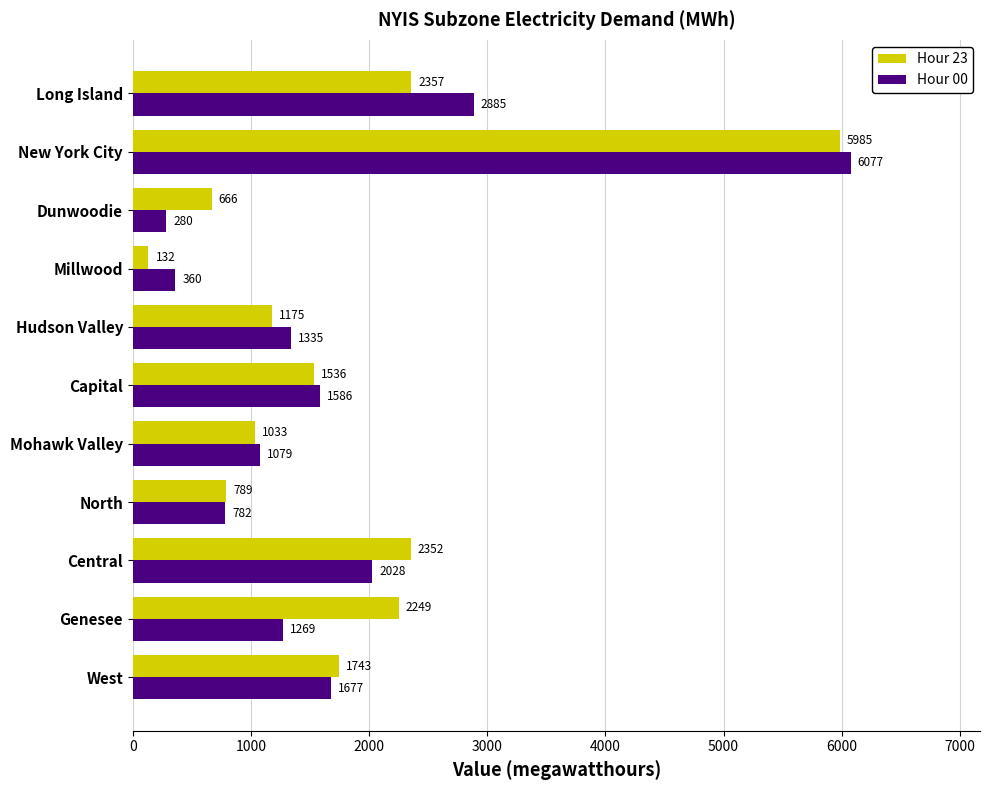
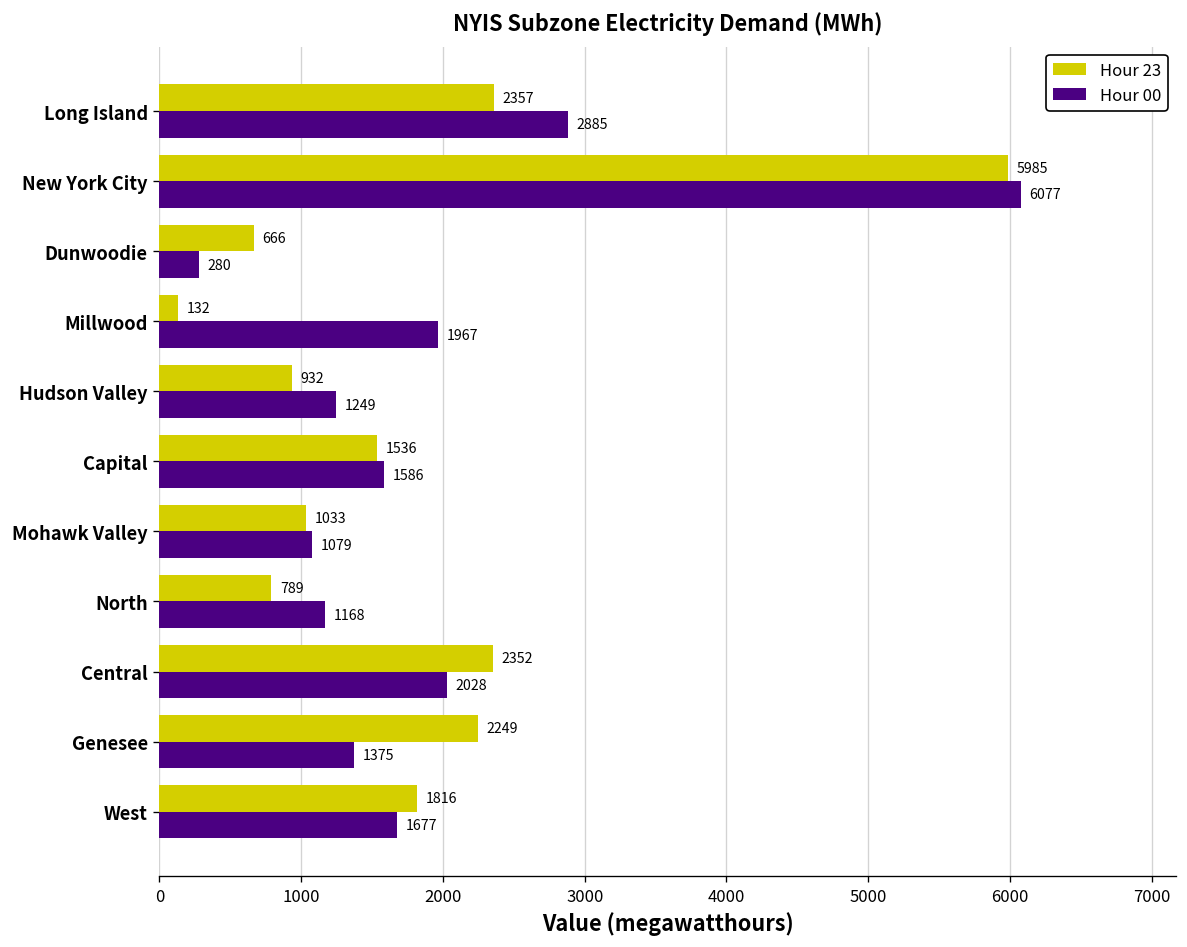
  {
    "Hour 23": {
      "Long Island": 2357,
      "New York City": 5985,
      "Dunwoodie": 666,
      "Millwood": 132,
-     "Hudson Valley": 1175,
+     "Hudson Valley": 932,
      "Capital": 1536,
      "Mohawk Valley": 1033,
      "North": 789,
      "Central": 2352,
      "Genesee": 2249,
-     "West": 1743
+     "West": 1816
    },
    "Hour 00": {
      "Long Island": 2885,
      "New York City": 6077,
      "Dunwoodie": 280,
-     "Millwood": 360,
-     "Hudson Valley": 1335,
+     "Millwood": 1967,
+     "Hudson Valley": 1249,
      "Capital": 1586,
      "Mohawk Valley": 1079,
-     "North": 782,
+     "North": 1168,
      "Central": 2028,
-     "Genesee": 1269,
+     "Genesee": 1375,
      "West": 1677
    }
  }
